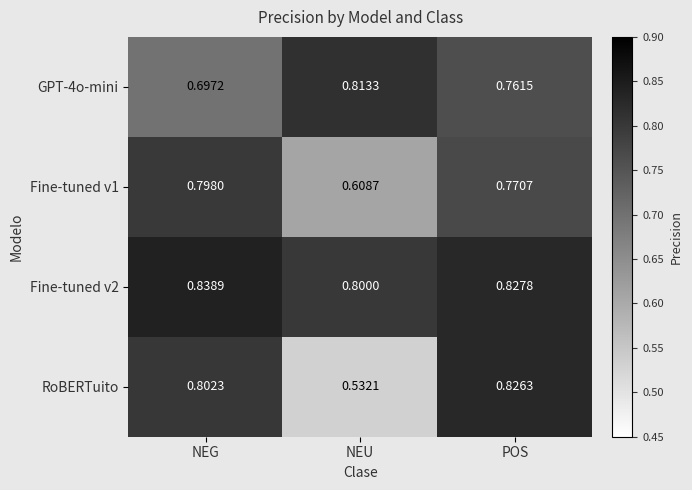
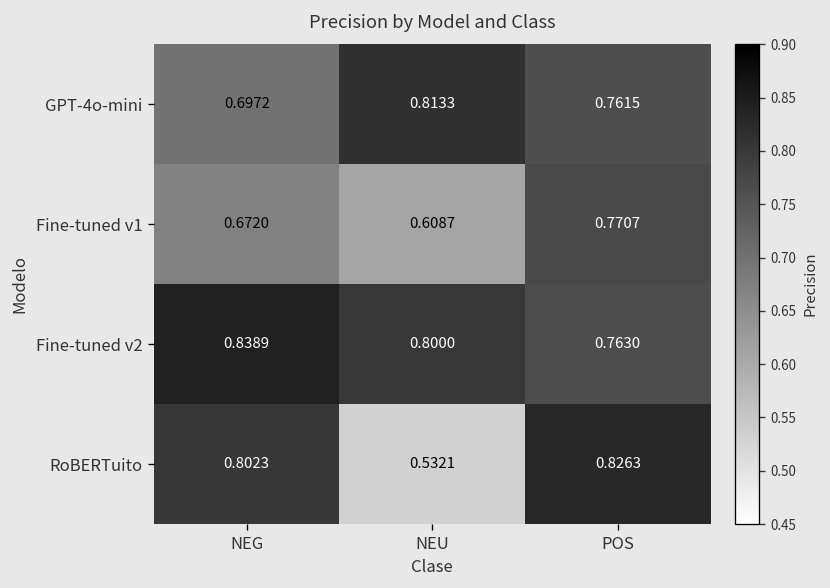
  {
    "GPT-4o-mini": {
      "NEG": 0.6972,
      "NEU": 0.8133,
      "POS": 0.7615
    },
    "Fine-tuned v1": {
-     "NEG": 0.7980,
+     "NEG": 0.6720,
      "NEU": 0.6087,
      "POS": 0.7707
    },
    "Fine-tuned v2": {
      "NEG": 0.8389,
      "NEU": 0.8000,
-     "POS": 0.8278
+     "POS": 0.7630
    },
    "RoBERTuito": {
      "NEG": 0.8023,
      "NEU": 0.5321,
      "POS": 0.8263
    }
  }
